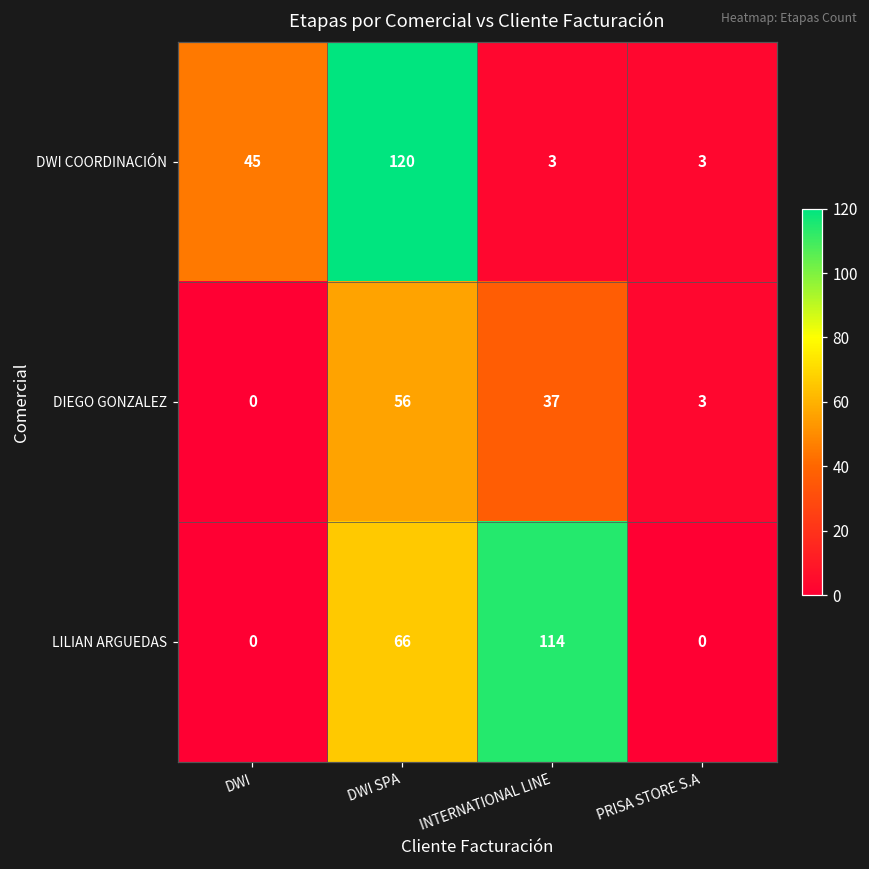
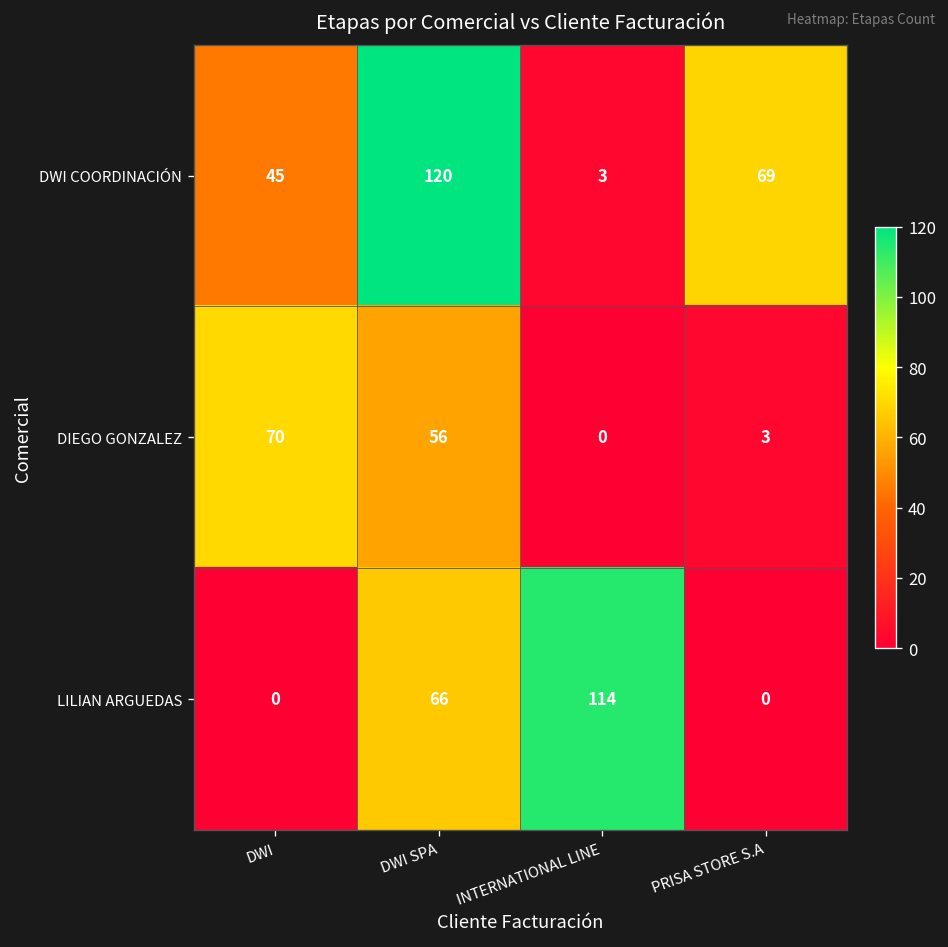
  {
    "DWI COORDINACIÓN": {
      "DWI": 45,
      "DWI SPA": 120,
      "INTERNATIONAL LINE": 3,
-     "PRISA STORE S.A": 3
+     "PRISA STORE S.A": 69
    },
    "DIEGO GONZALEZ": {
-     "DWI": 0,
+     "DWI": 70,
      "DWI SPA": 56,
-     "INTERNATIONAL LINE": 37,
+     "INTERNATIONAL LINE": 0,
      "PRISA STORE S.A": 3
    },
    "LILIAN ARGUEDAS": {
      "DWI": 0,
      "DWI SPA": 66,
      "INTERNATIONAL LINE": 114,
      "PRISA STORE S.A": 0
    }
  }
